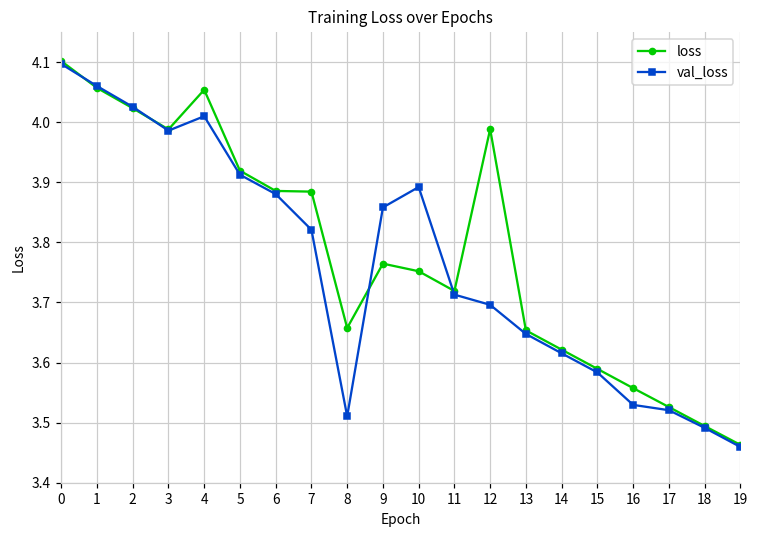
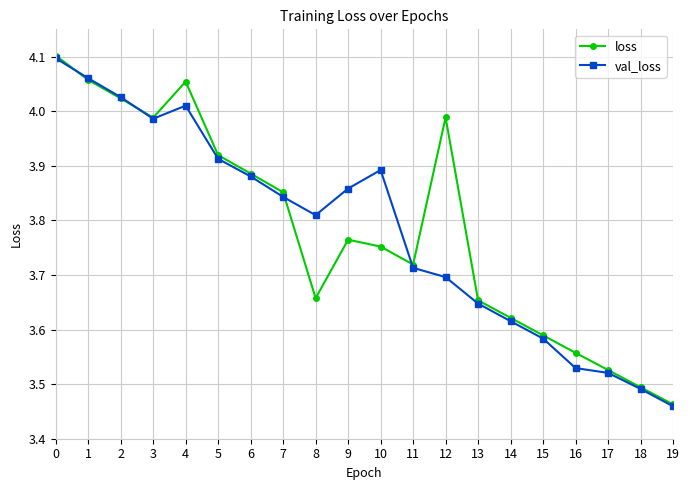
  {
    "loss": {
      "0": 4.10,
      "4": 4.05,
      "5": 3.92,
      "6": 3.89,
-     "7": 3.88,
+     "7": 3.85,
      "8": 3.66,
      "9": 3.76,
      "10": 3.75,
      "11": 3.72,
      "12": 3.99,
      "13": 3.65,
      "14": 3.62,
      "15": 3.59,
      "16": 3.56,
      "17": 3.53
    },
    "val_loss": {
      "0": 4.10,
      "4": 4.01,
      "5": 3.91,
      "6": 3.88,
-     "7": 3.82,
-     "8": 3.51,
+     "7": 3.84,
+     "8": 3.81,
      "9": 3.86,
      "10": 3.89,
      "11": 3.71,
      "12": 3.70,
      "13": 3.65,
      "14": 3.62,
      "15": 3.58,
      "16": 3.53,
      "17": 3.52
    }
  }
